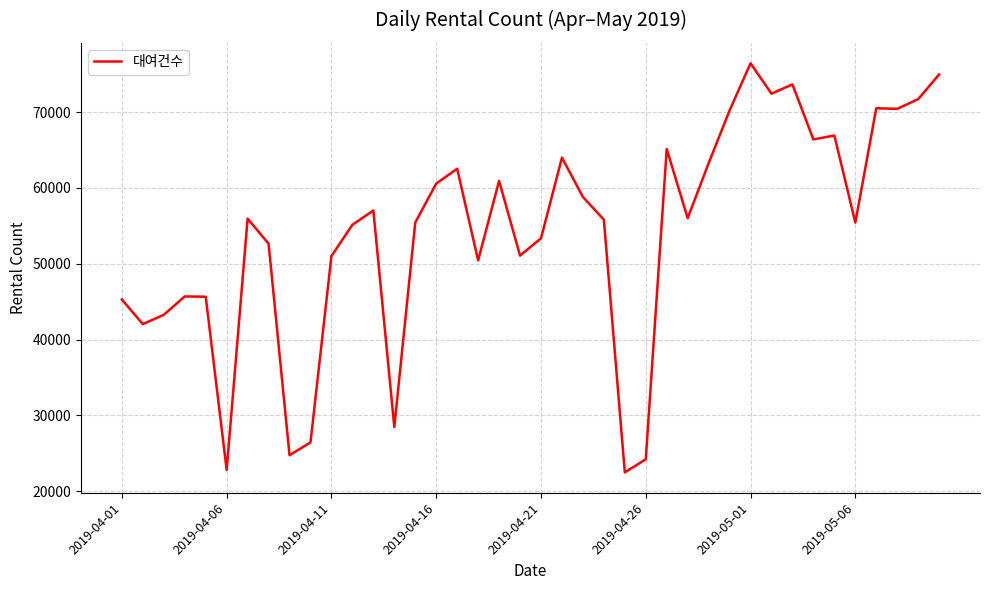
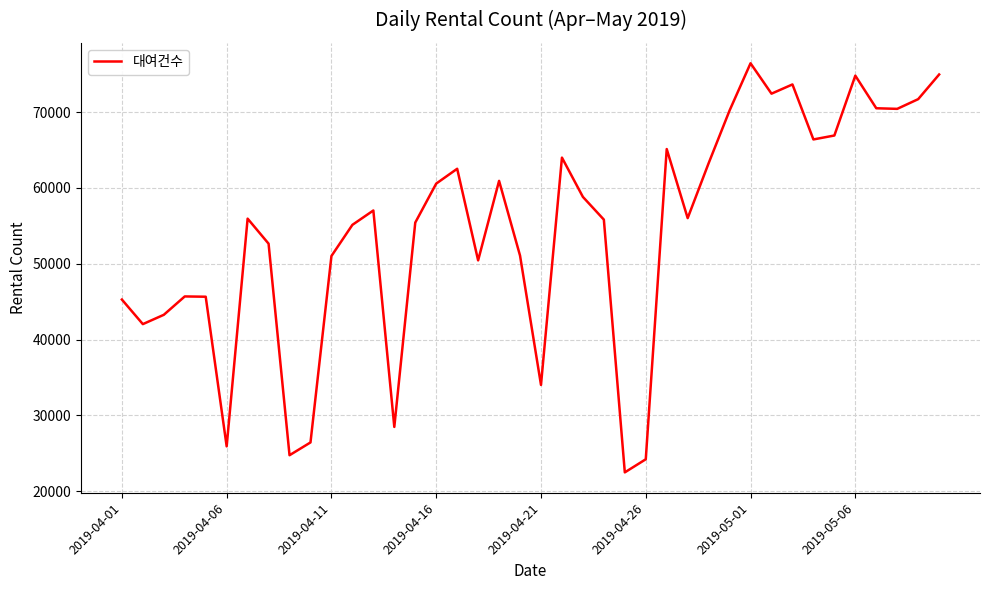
  {
    "2019-04-01": 45000,
-   "2019-04-06": 23000,
+   "2019-04-06": 26000,
    "2019-04-11": 51000,
    "2019-04-16": 61000,
-   "2019-04-21": 53000,
+   "2019-04-21": 34000,
    "2019-04-26": 24000,
    "2019-05-01": 76000,
-   "2019-05-06": 55000
+   "2019-05-06": 75000
  }
